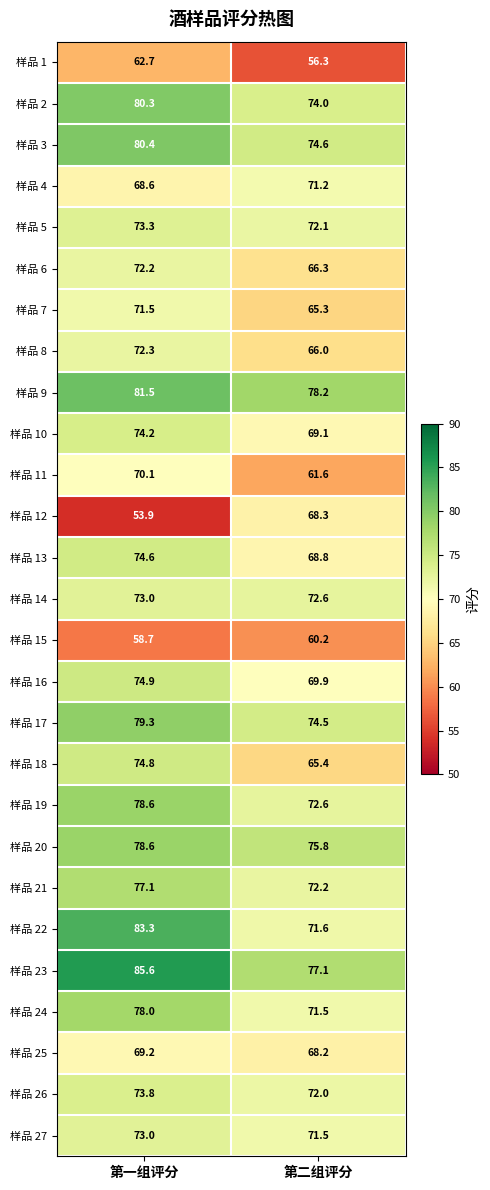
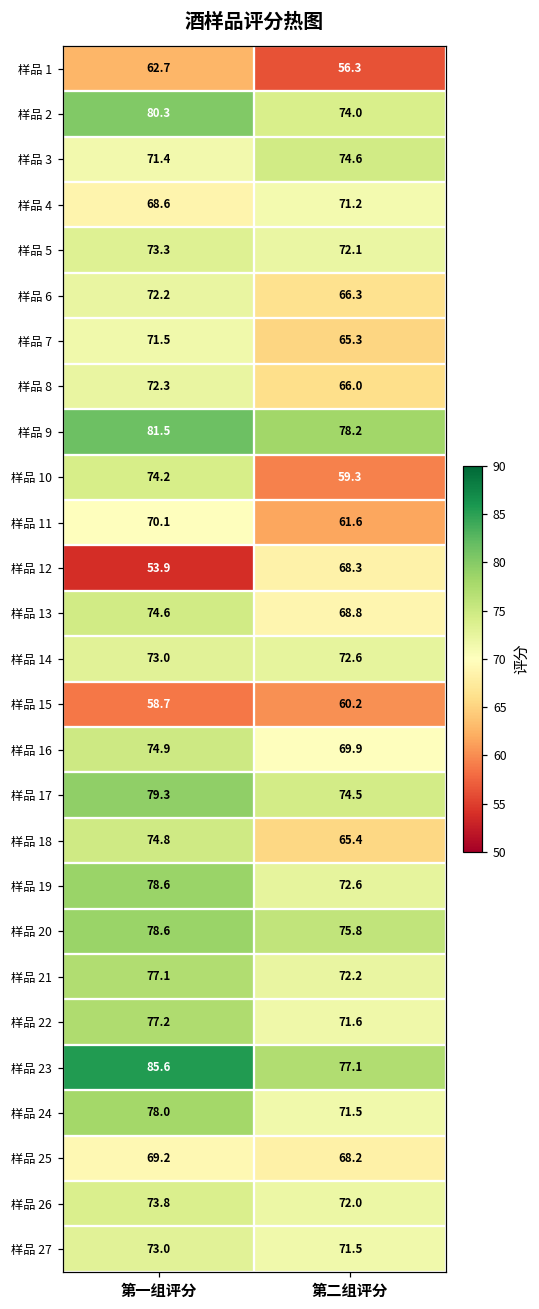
  {
    "样品 1": {
      "第一组评分": 62.7,
      "第二组评分": 56.3
    },
    "样品 2": {
      "第一组评分": 80.3,
      "第二组评分": 74.0
    },
    "样品 3": {
-     "第一组评分": 80.4,
+     "第一组评分": 71.4,
      "第二组评分": 74.6
    },
    "样品 4": {
      "第一组评分": 68.6,
      "第二组评分": 71.2
    },
    "样品 5": {
      "第一组评分": 73.3,
      "第二组评分": 72.1
    },
    "样品 6": {
      "第一组评分": 72.2,
      "第二组评分": 66.3
    },
    "样品 7": {
      "第一组评分": 71.5,
      "第二组评分": 65.3
    },
    "样品 8": {
      "第一组评分": 72.3,
      "第二组评分": 66.0
    },
    "样品 9": {
      "第一组评分": 81.5,
      "第二组评分": 78.2
    },
    "样品 10": {
      "第一组评分": 74.2,
-     "第二组评分": 69.1
+     "第二组评分": 59.3
    },
    "样品 11": {
      "第一组评分": 70.1,
      "第二组评分": 61.6
    },
    "样品 12": {
      "第一组评分": 53.9,
      "第二组评分": 68.3
    },
    "样品 13": {
      "第一组评分": 74.6,
      "第二组评分": 68.8
    },
    "样品 14": {
      "第一组评分": 73.0,
      "第二组评分": 72.6
    },
    "样品 15": {
      "第一组评分": 58.7,
      "第二组评分": 60.2
    },
    "样品 16": {
      "第一组评分": 74.9,
      "第二组评分": 69.9
    },
    "样品 17": {
      "第一组评分": 79.3,
      "第二组评分": 74.5
    },
    "样品 18": {
      "第一组评分": 74.8,
      "第二组评分": 65.4
    },
    "样品 19": {
      "第一组评分": 78.6,
      "第二组评分": 72.6
    },
    "样品 20": {
      "第一组评分": 78.6,
      "第二组评分": 75.8
    },
    "样品 21": {
      "第一组评分": 77.1,
      "第二组评分": 72.2
    },
    "样品 22": {
-     "第一组评分": 83.3,
+     "第一组评分": 77.2,
      "第二组评分": 71.6
    },
    "样品 23": {
      "第一组评分": 85.6,
      "第二组评分": 77.1
    },
    "样品 24": {
      "第一组评分": 78.0,
      "第二组评分": 71.5
    },
    "样品 25": {
      "第一组评分": 69.2,
      "第二组评分": 68.2
    },
    "样品 26": {
      "第一组评分": 73.8,
      "第二组评分": 72.0
    },
    "样品 27": {
      "第一组评分": 73.0,
      "第二组评分": 71.5
    }
  }
